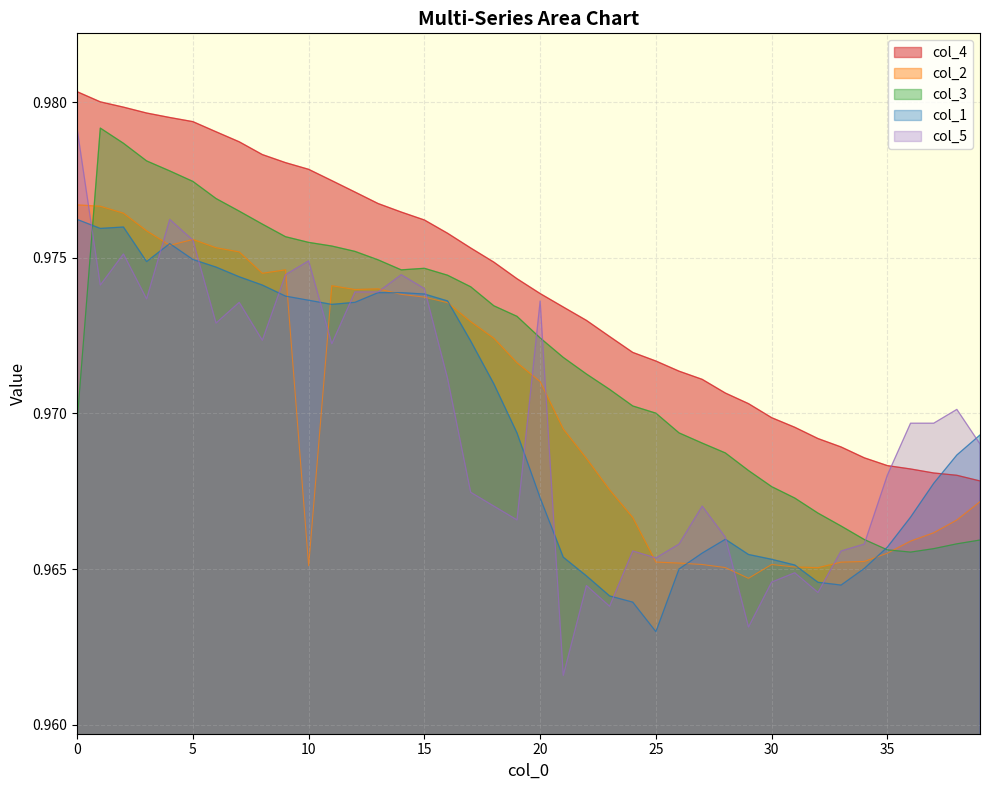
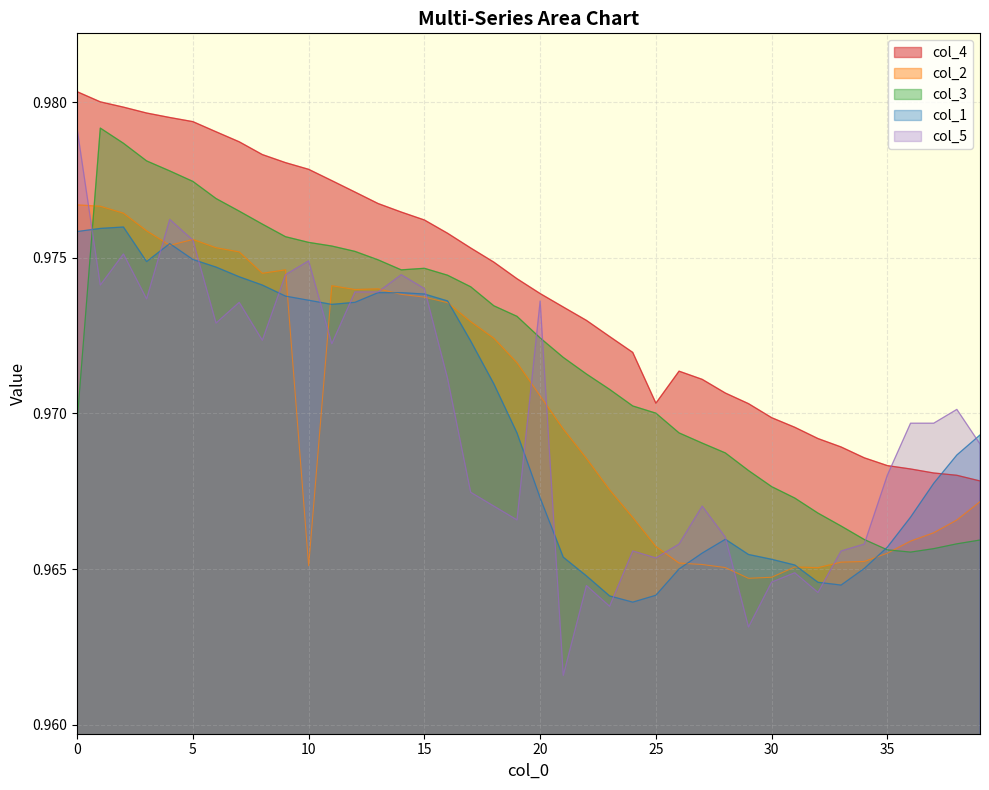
  {
    "col_4": {
      "0": 0.9803,
      "5": 0.9794,
      "10": 0.9778,
      "15": 0.9762,
      "20": 0.9739,
-     "25": 0.9717,
+     "25": 0.9703,
      "30": 0.9699,
      "35": 0.9683
    },
    "col_2": {
      "0": 0.9767,
      "10": 0.9651,
      "15": 0.9737,
-     "20": 0.9710,
-     "25": 0.9652,
-     "30": 0.9651,
+     "20": 0.9706,
+     "25": 0.9657,
+     "30": 0.9647,
      "35": 0.9655
    },
    "col_3": {
      "0": 0.9698,
      "5": 0.9775,
      "10": 0.9755,
      "15": 0.9747,
      "20": 0.9724,
      "25": 0.9700,
      "30": 0.9676,
      "35": 0.9656
    },
    "col_1": {
-     "0": 0.9762,
+     "0": 0.9758,
      "5": 0.9750,
      "10": 0.9736,
      "15": 0.9738,
      "20": 0.9673,
-     "25": 0.9630,
+     "25": 0.9642,
      "30": 0.9653,
      "35": 0.9657
    },
    "col_5": {
      "0": 0.9791,
      "10": 0.9749,
      "15": 0.9740,
      "20": 0.9736,
      "25": 0.9654,
      "30": 0.9646,
      "35": 0.9680
    }
  }
